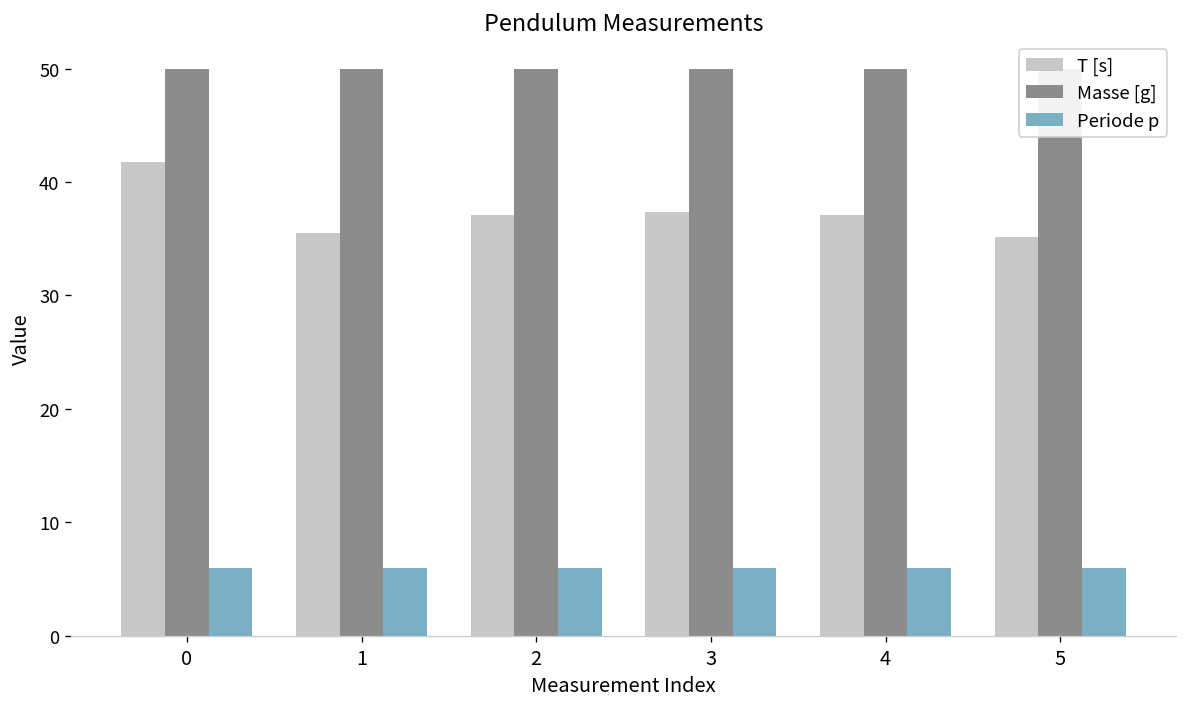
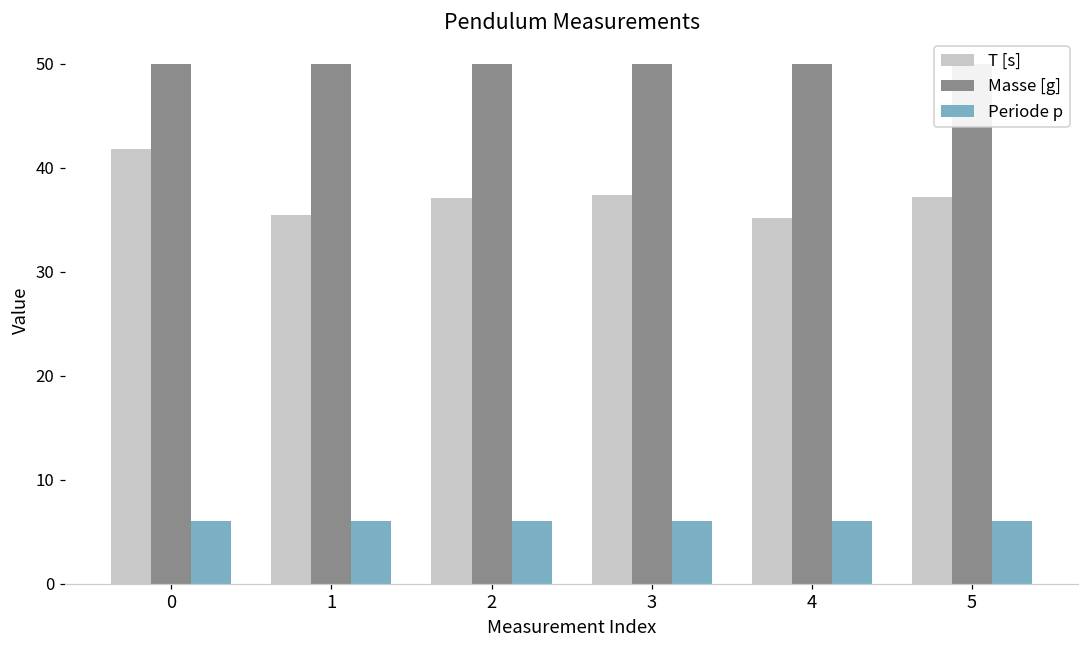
  {
    "T [s]": {
      "0": 42,
      "1": 35,
      "2": 37,
      "3": 37,
-     "4": 37,
-     "5": 35
+     "4": 35,
+     "5": 37
    },
    "Masse [g]": {
      "0": 50,
      "1": 50,
      "2": 50,
      "3": 50,
      "4": 50
    },
    "Periode p": {
      "0": 6,
      "1": 6,
      "2": 6,
      "3": 6,
      "4": 6,
      "5": 6
    }
  }
